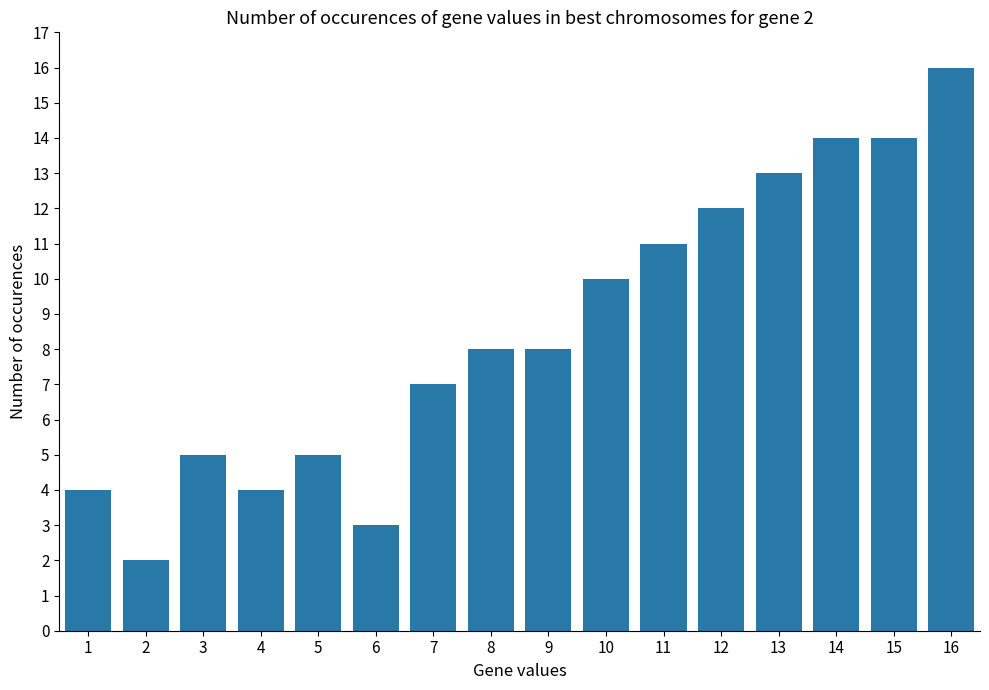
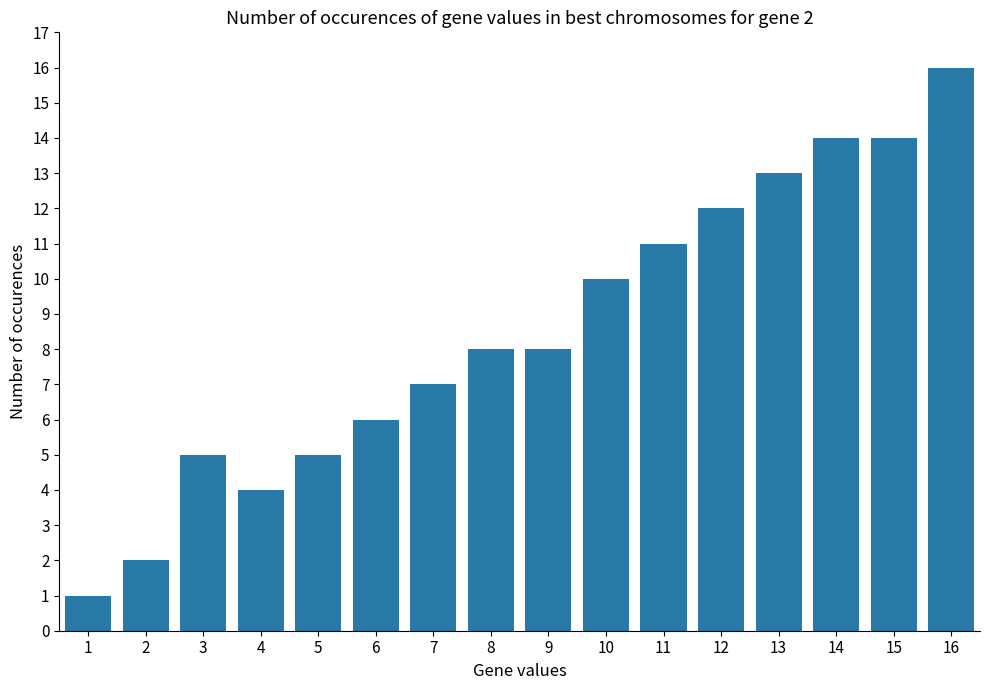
  {
-   "1": 4,
+   "1": 1,
    "2": 2,
    "3": 5,
    "4": 4,
    "5": 5,
-   "6": 3,
+   "6": 6,
    "7": 7,
    "8": 8,
    "9": 8,
    "10": 10,
    "11": 11,
    "12": 12,
    "13": 13,
    "14": 14,
    "15": 14,
    "16": 16
  }
